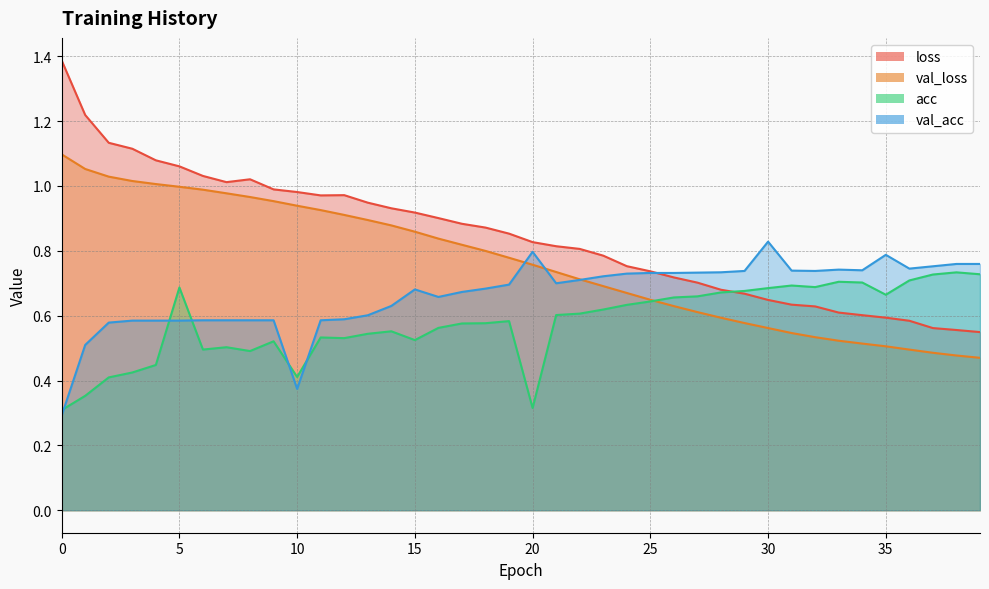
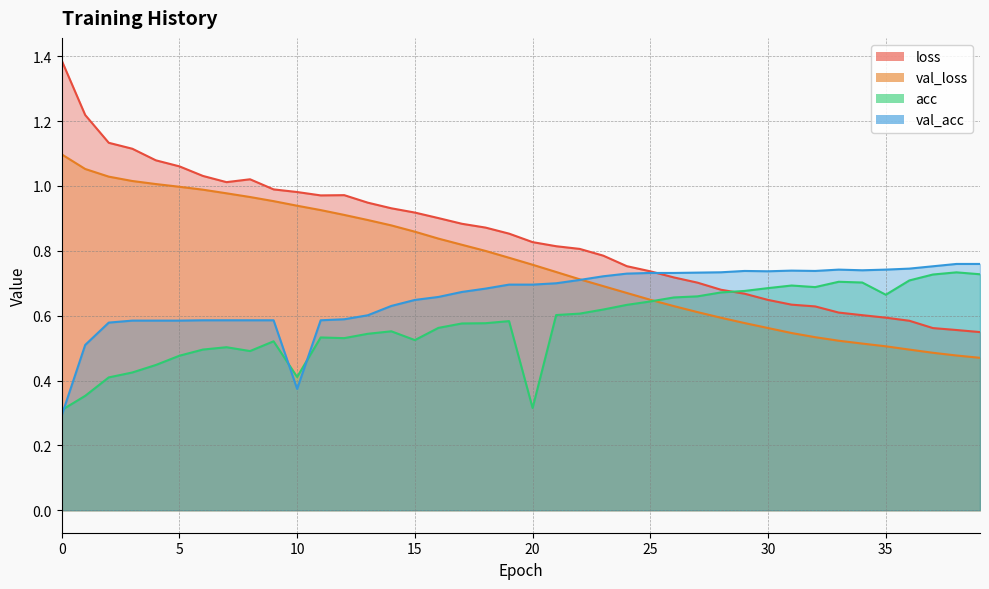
  {
    "acc": {
      "0": 0.31,
-     "5": 0.69,
+     "5": 0.48,
      "10": 0.41,
      "15": 0.52,
      "20": 0.32,
      "30": 0.69,
      "35": 0.66
    },
    "val_acc": {
      "0": 0.29,
      "5": 0.58,
      "10": 0.37,
-     "15": 0.68,
-     "20": 0.80,
-     "30": 0.83,
-     "35": 0.79
+     "15": 0.65,
+     "20": 0.70,
+     "30": 0.74,
+     "35": 0.74
    }
  }
